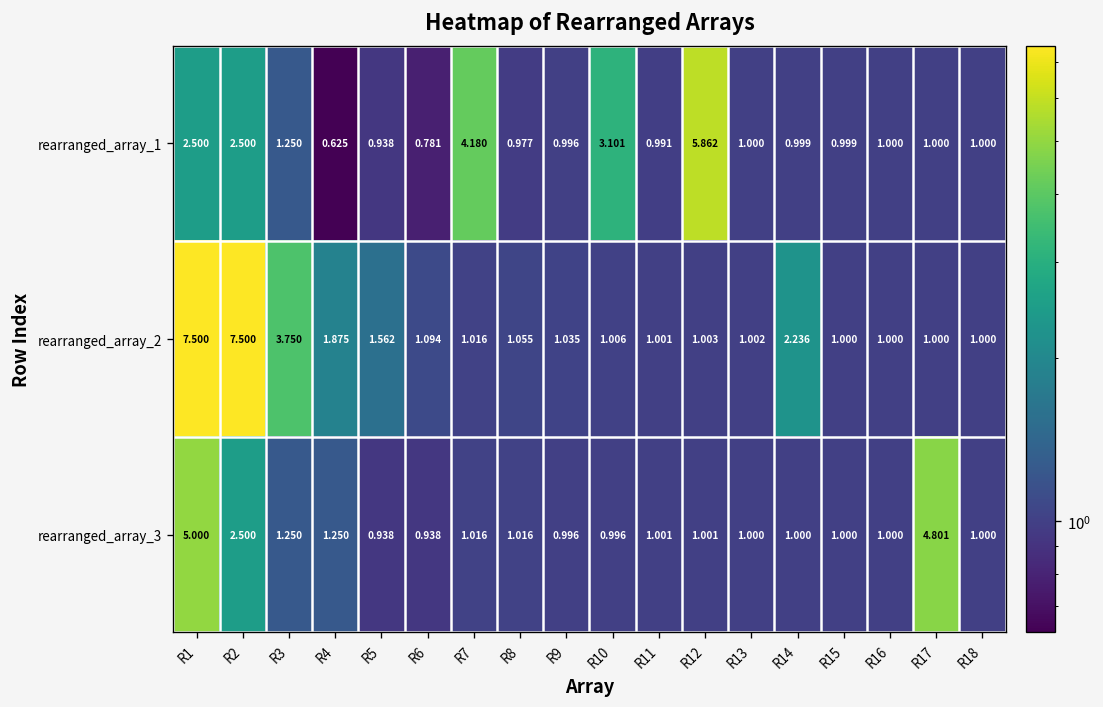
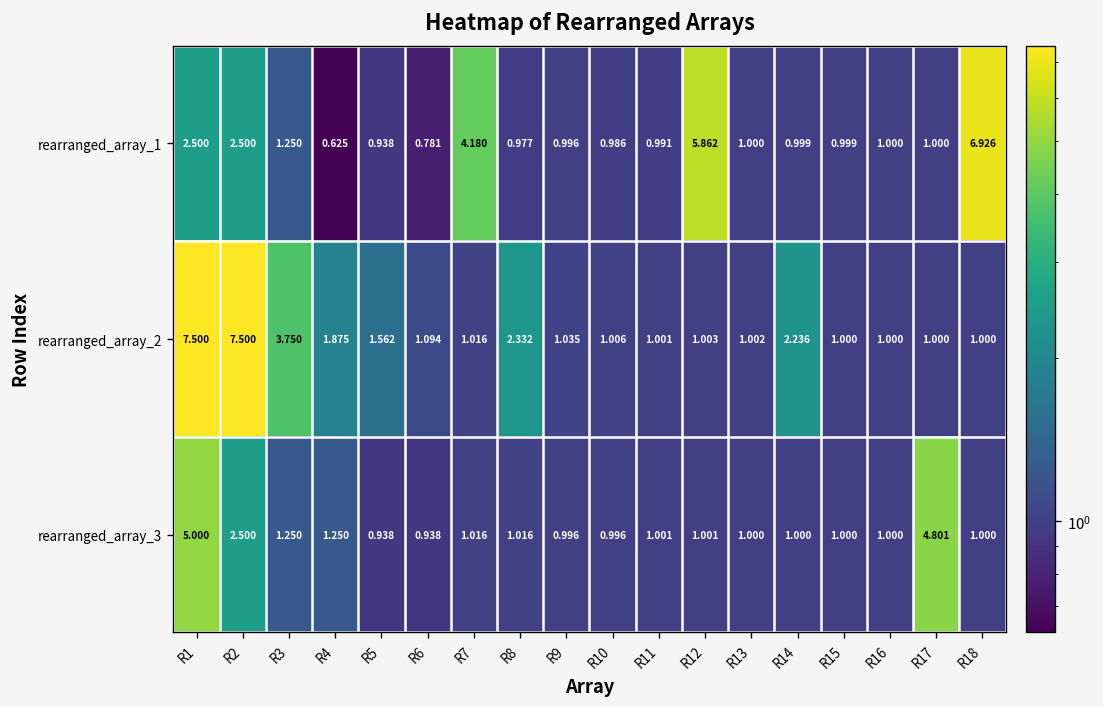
  {
    "rearranged_array_1": {
      "R1": 2.500,
      "R2": 2.500,
      "R3": 1.250,
      "R4": 0.625,
      "R5": 0.938,
      "R6": 0.781,
      "R7": 4.180,
      "R8": 0.977,
      "R9": 0.996,
-     "R10": 3.101,
+     "R10": 0.986,
      "R11": 0.991,
      "R12": 5.862,
      "R13": 1.000,
      "R14": 0.999,
      "R15": 0.999,
      "R16": 1.000,
      "R17": 1.000,
-     "R18": 1.000
+     "R18": 6.926
    },
    "rearranged_array_2": {
      "R1": 7.500,
      "R2": 7.500,
      "R3": 3.750,
      "R4": 1.875,
      "R5": 1.562,
      "R6": 1.094,
      "R7": 1.016,
-     "R8": 1.055,
+     "R8": 2.332,
      "R9": 1.035,
      "R10": 1.006,
      "R11": 1.001,
      "R12": 1.003,
      "R13": 1.002,
      "R14": 2.236,
      "R15": 1.000,
      "R16": 1.000,
      "R17": 1.000,
      "R18": 1.000
    },
    "rearranged_array_3": {
      "R1": 5.000,
      "R2": 2.500,
      "R3": 1.250,
      "R4": 1.250,
      "R5": 0.938,
      "R6": 0.938,
      "R7": 1.016,
      "R8": 1.016,
      "R9": 0.996,
      "R10": 0.996,
      "R11": 1.001,
      "R12": 1.001,
      "R13": 1.000,
      "R14": 1.000,
      "R15": 1.000,
      "R16": 1.000,
      "R17": 4.801,
      "R18": 1.000
    }
  }
